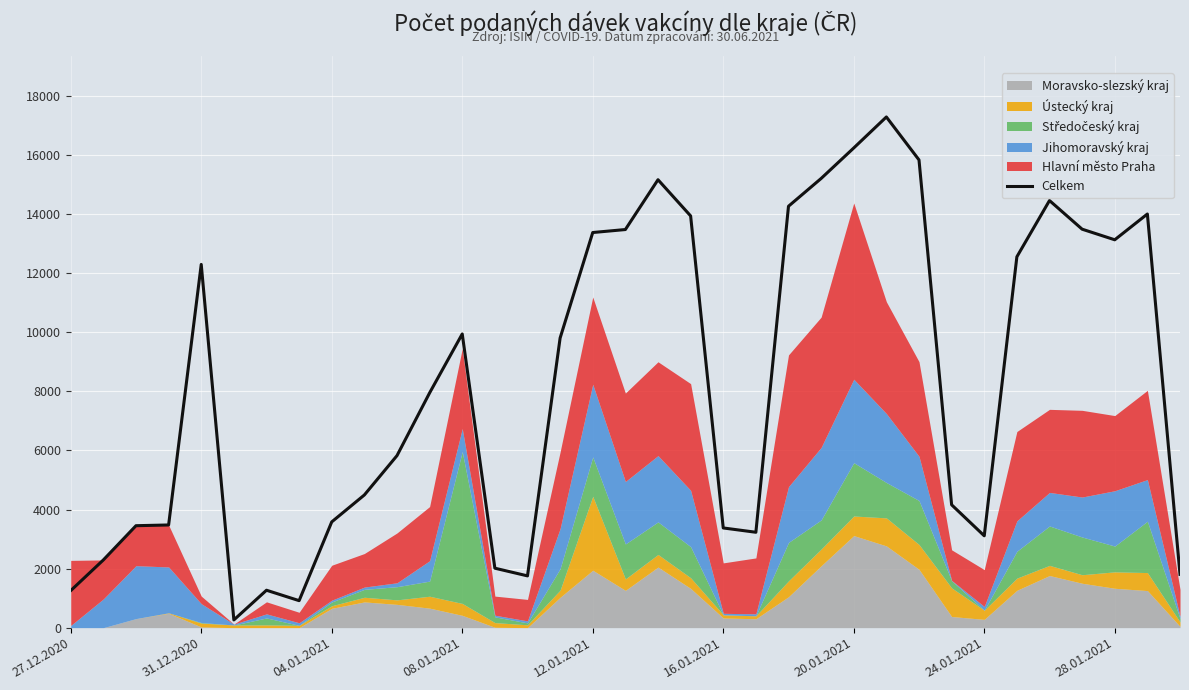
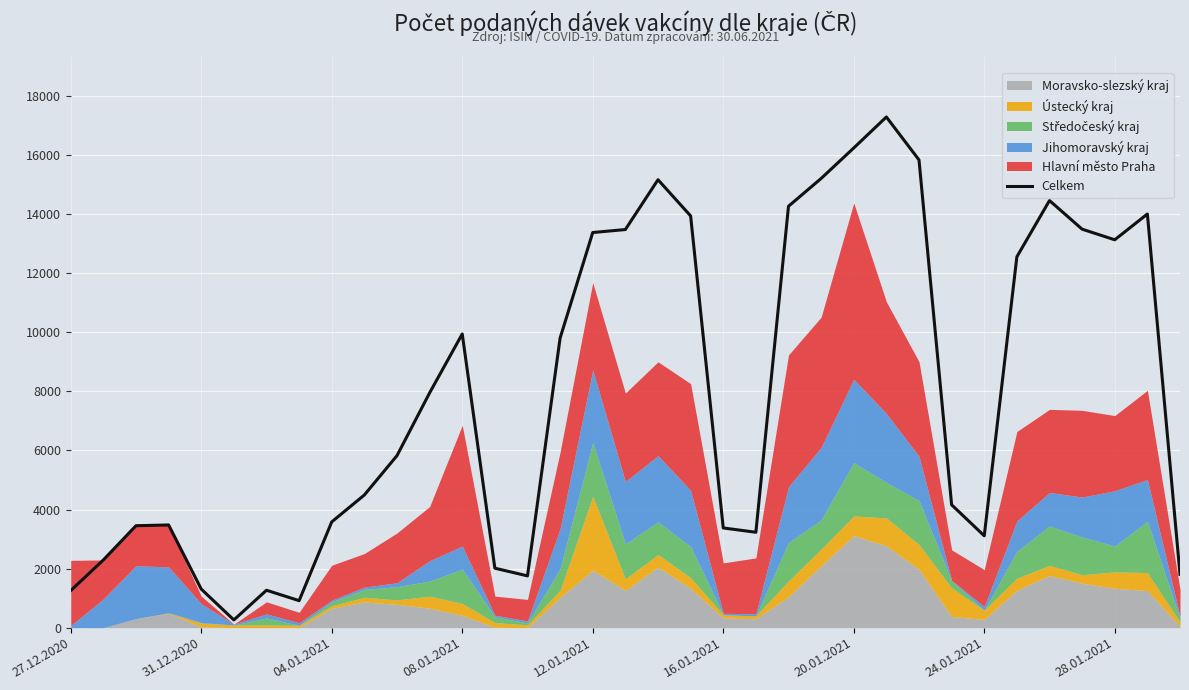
  {
    "Celkem": {
      "27.12.2020": 1300,
-     "31.12.2020": 12300,
+     "31.12.2020": 1300,
      "04.01.2021": 3600,
      "08.01.2021": 9900,
      "12.01.2021": 13400,
      "16.01.2021": 3400,
      "20.01.2021": 16200,
      "24.01.2021": 3100,
      "28.01.2021": 13100
    },
    "Moravsko-slezský kraj": {
      "04.01.2021": 700,
      "08.01.2021": 400,
      "12.01.2021": 1900,
      "16.01.2021": 300,
      "20.01.2021": 3100,
      "24.01.2021": 300,
      "28.01.2021": 1300
    },
    "Ústecký kraj": {
      "04.01.2021": 100,
      "08.01.2021": 400,
      "12.01.2021": 2500,
      "20.01.2021": 700,
      "28.01.2021": 600
    },
    "Středočeský kraj": {
-     "08.01.2021": 5100,
-     "12.01.2021": 1300,
+     "08.01.2021": 1200,
+     "12.01.2021": 1800,
      "20.01.2021": 1800,
      "28.01.2021": 900
    },
    "Jihomoravský kraj": {
      "31.12.2020": 600,
      "08.01.2021": 800,
      "12.01.2021": 2500,
      "20.01.2021": 2800,
      "24.01.2021": 100,
      "28.01.2021": 1900
    },
    "Hlavní město Praha": {
      "27.12.2020": 2200,
      "31.12.2020": 300,
      "04.01.2021": 1200,
-     "08.01.2021": 2700,
+     "08.01.2021": 4100,
      "12.01.2021": 3000,
      "16.01.2021": 1700,
      "20.01.2021": 6000,
      "24.01.2021": 1200,
      "28.01.2021": 2500
    }
  }
